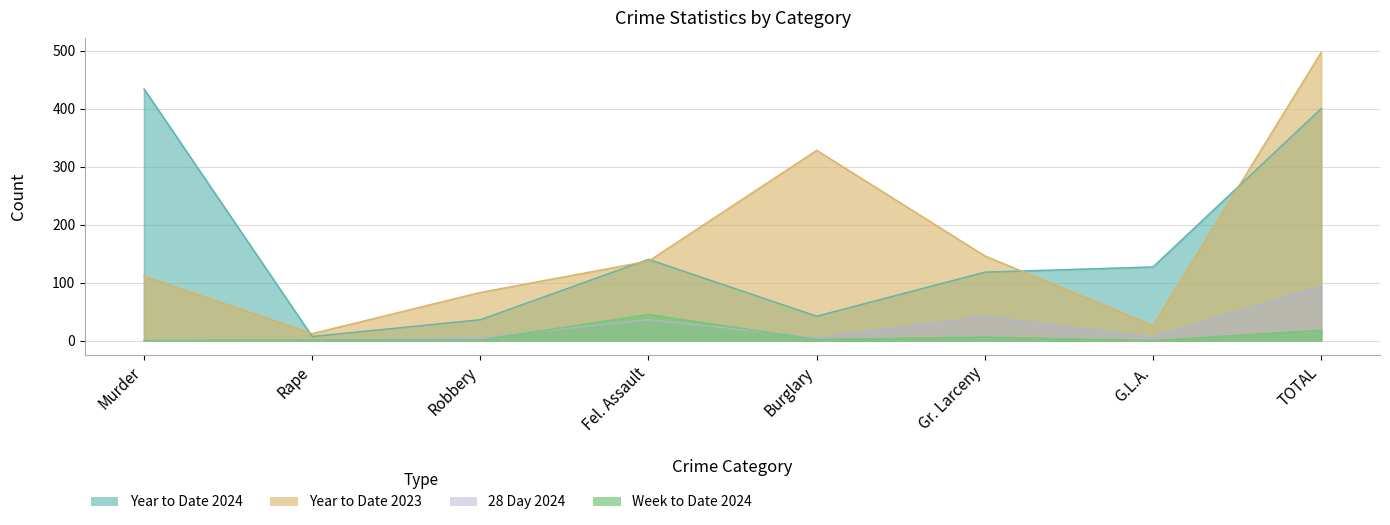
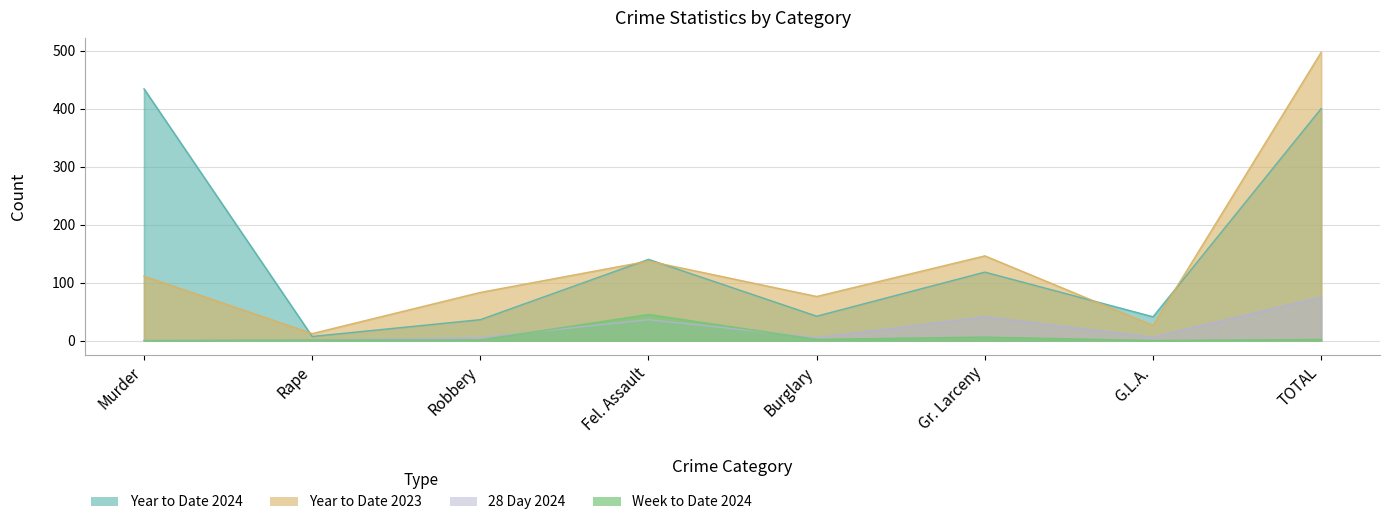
  {
    "Year to Date 2024": {
      "Murder": 430,
      "Rape": 10,
      "Robbery": 40,
      "Burglary": 40,
      "Gr. Larceny": 120,
-     "G.L.A.": 130,
+     "G.L.A.": 40,
      "TOTAL": 400
    },
    "Year to Date 2023": {
      "Murder": 110,
      "Rape": 10,
      "Robbery": 80,
-     "Burglary": 330,
+     "Burglary": 80,
      "Gr. Larceny": 150,
      "G.L.A.": 30,
      "TOTAL": 500
    },
    "28 Day 2024": {
      "Fel. Assault": 40,
      "Gr. Larceny": 40,
      "G.L.A.": 10,
-     "TOTAL": 90
+     "TOTAL": 80
    },
    "Week to Date 2024": {
      "Fel. Assault": 50,
      "Gr. Larceny": 10,
      "G.L.A.": 0,
-     "TOTAL": 20
+     "TOTAL": 0
    }
  }
